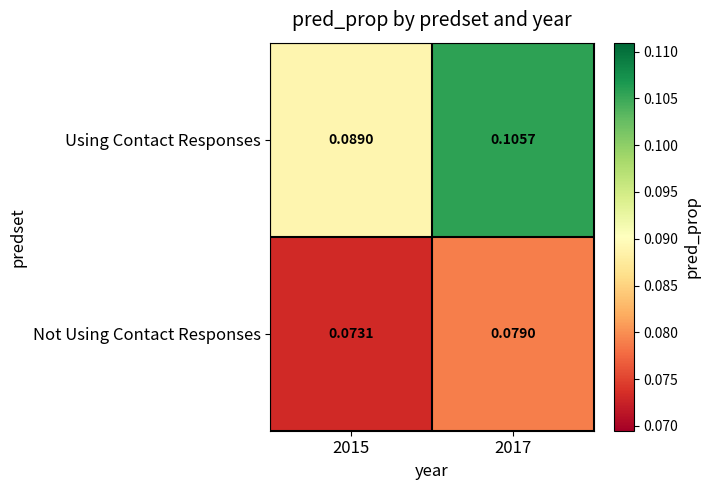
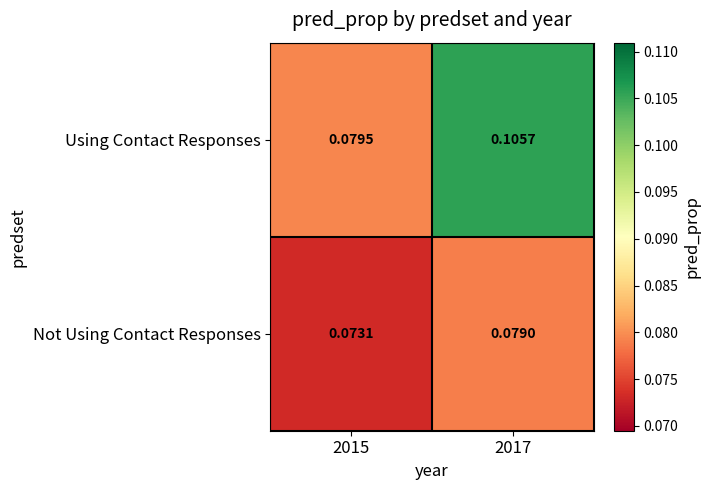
  {
    "Using Contact Responses": {
-     "2015": 0.0890,
+     "2015": 0.0795,
      "2017": 0.1057
    },
    "Not Using Contact Responses": {
      "2015": 0.0731,
      "2017": 0.0790
    }
  }
